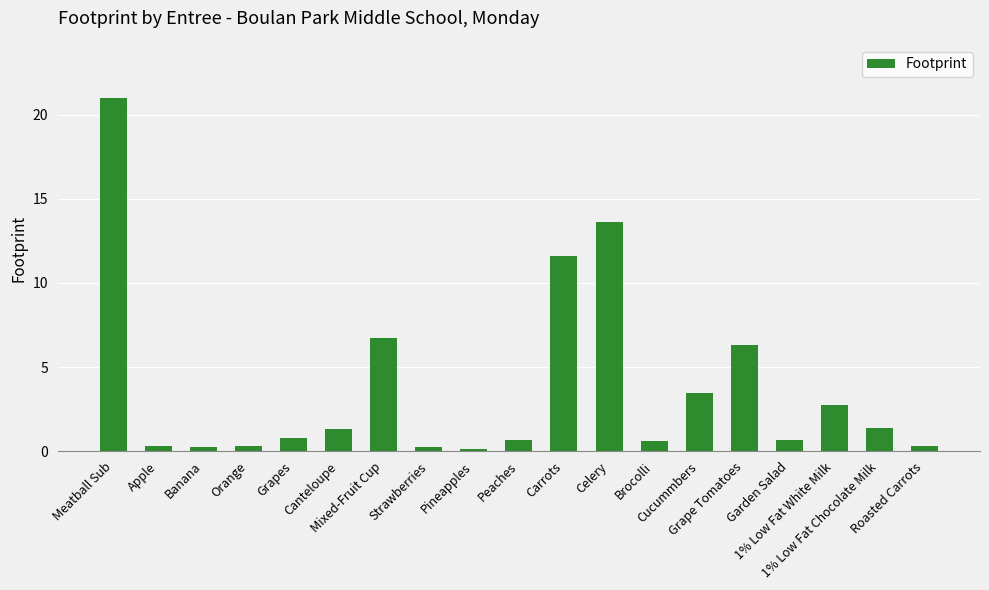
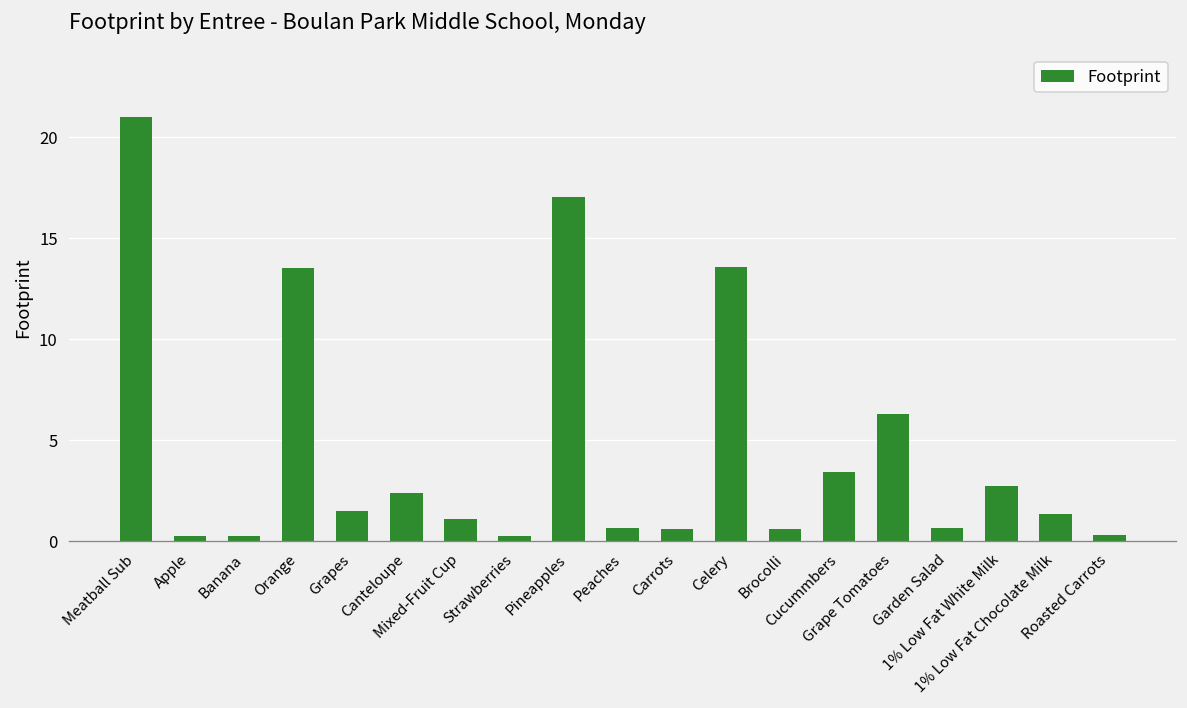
  {
    "Meatball Sub": 21.0,
    "Apple": 0.3,
    "Banana": 0.3,
-   "Orange": 0.3,
-   "Grapes": 0.8,
-   "Canteloupe": 1.3,
-   "Mixed-Fruit Cup": 6.7,
+   "Orange": 13.5,
+   "Grapes": 1.5,
+   "Canteloupe": 2.4,
+   "Mixed-Fruit Cup": 1.1,
    "Strawberries": 0.3,
-   "Pineapples": 0.2,
+   "Pineapples": 17.0,
    "Peaches": 0.7,
-   "Carrots": 11.6,
+   "Carrots": 0.6,
    "Celery": 13.6,
    "Brocolli": 0.6,
    "Cucummbers": 3.4,
    "Grape Tomatoes": 6.3,
    "Garden Salad": 0.7,
    "1% Low Fat White Milk": 2.8,
    "1% Low Fat Chocolate Milk": 1.4,
    "Roasted Carrots": 0.3
  }
